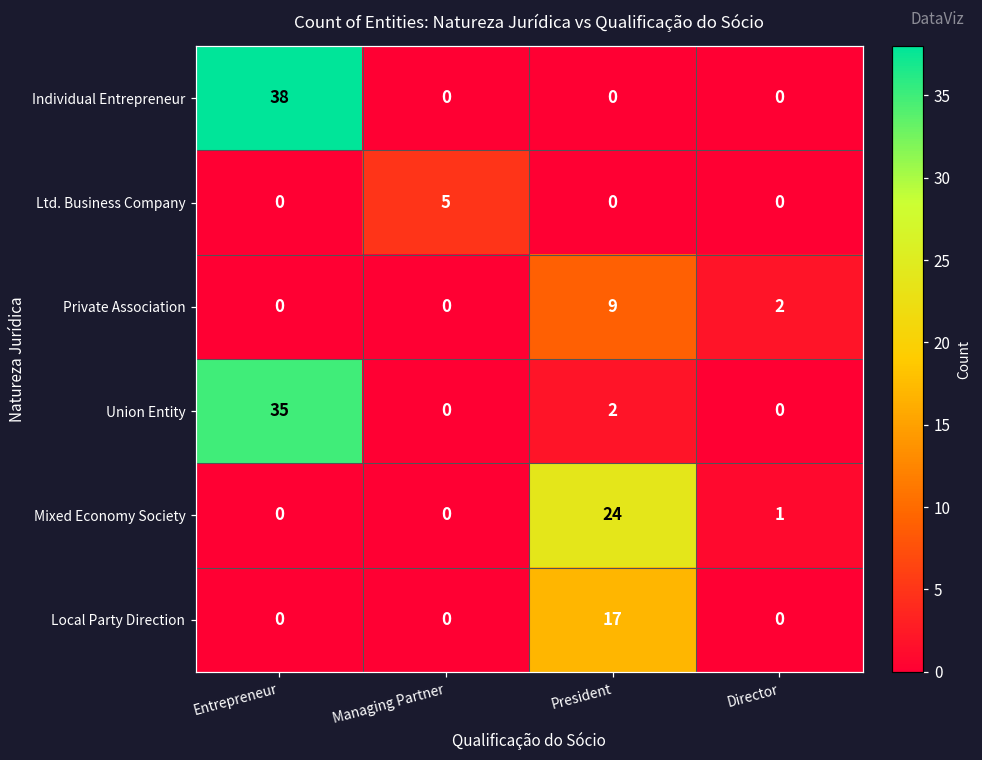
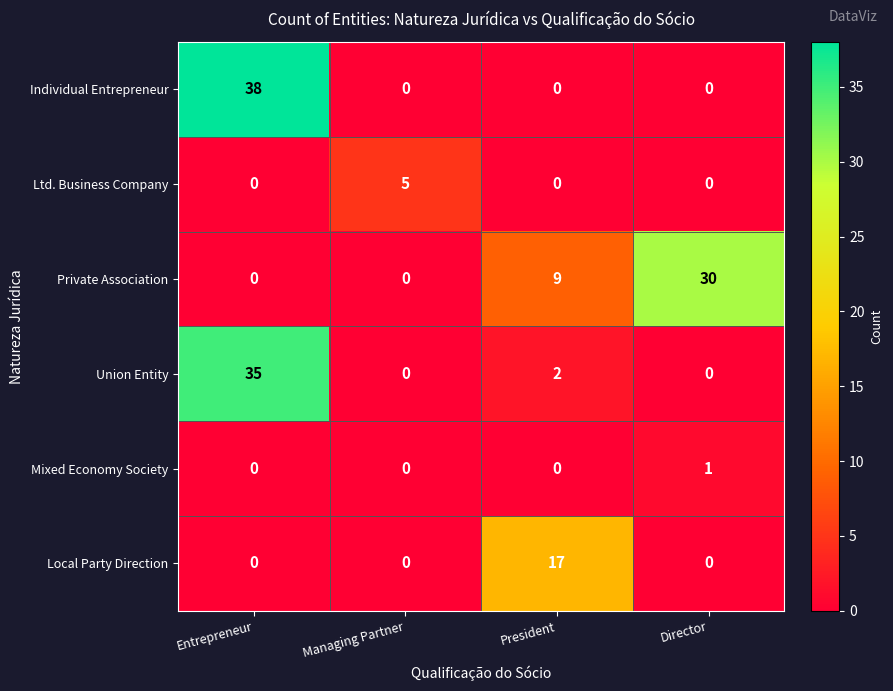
  {
    "Individual Entrepreneur": {
      "Entrepreneur": 38,
      "Managing Partner": 0,
      "President": 0,
      "Director": 0
    },
    "Ltd. Business Company": {
      "Entrepreneur": 0,
      "Managing Partner": 5,
      "President": 0,
      "Director": 0
    },
    "Private Association": {
      "Entrepreneur": 0,
      "Managing Partner": 0,
      "President": 9,
-     "Director": 2
+     "Director": 30
    },
    "Union Entity": {
      "Entrepreneur": 35,
      "Managing Partner": 0,
      "President": 2,
      "Director": 0
    },
    "Mixed Economy Society": {
      "Entrepreneur": 0,
      "Managing Partner": 0,
-     "President": 24,
+     "President": 0,
      "Director": 1
    },
    "Local Party Direction": {
      "Entrepreneur": 0,
      "Managing Partner": 0,
      "President": 17,
      "Director": 0
    }
  }
